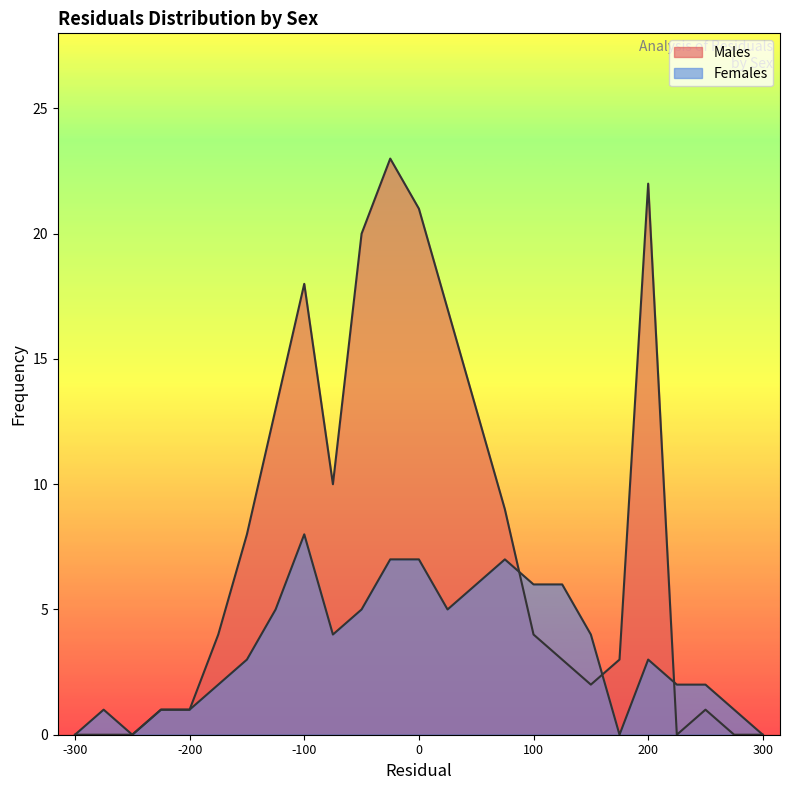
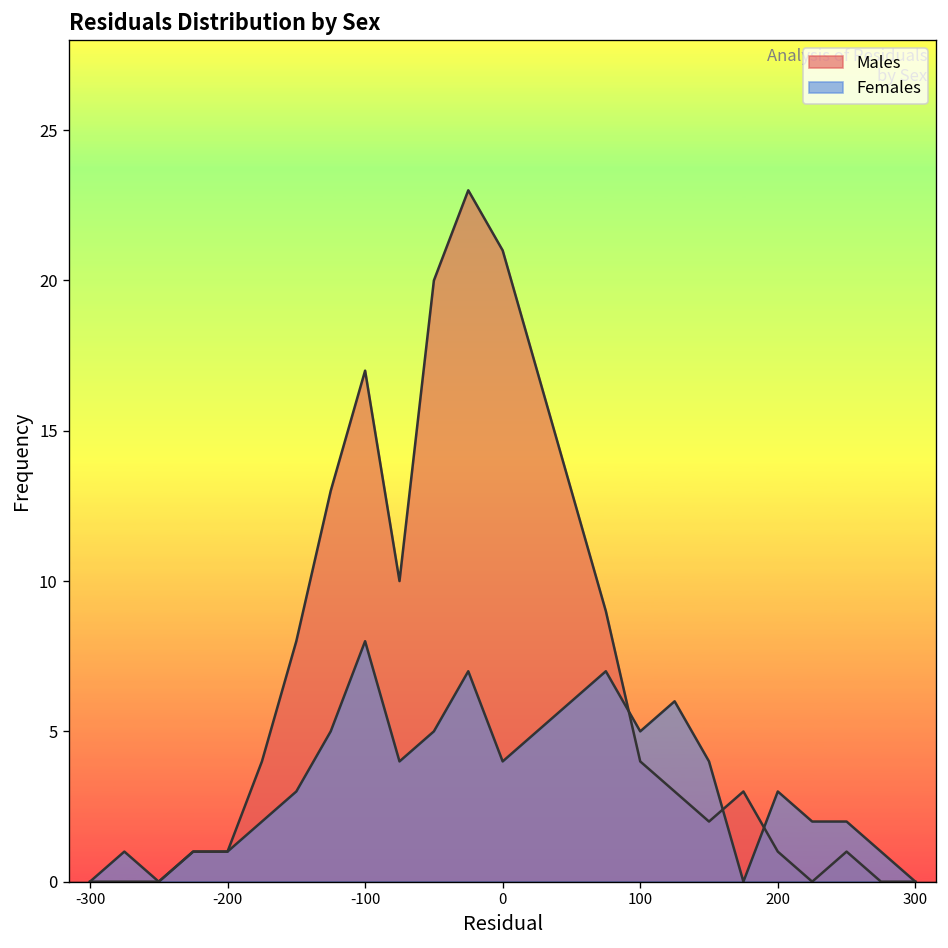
  {
    "Males": {
-     "-100": 18,
+     "-100": 17,
      "0": 21,
      "100": 4,
-     "200": 22
+     "200": 1
    },
    "Females": {
      "-100": 8,
-     "0": 7,
-     "100": 6,
+     "0": 4,
+     "100": 5,
      "200": 3
    }
  }
